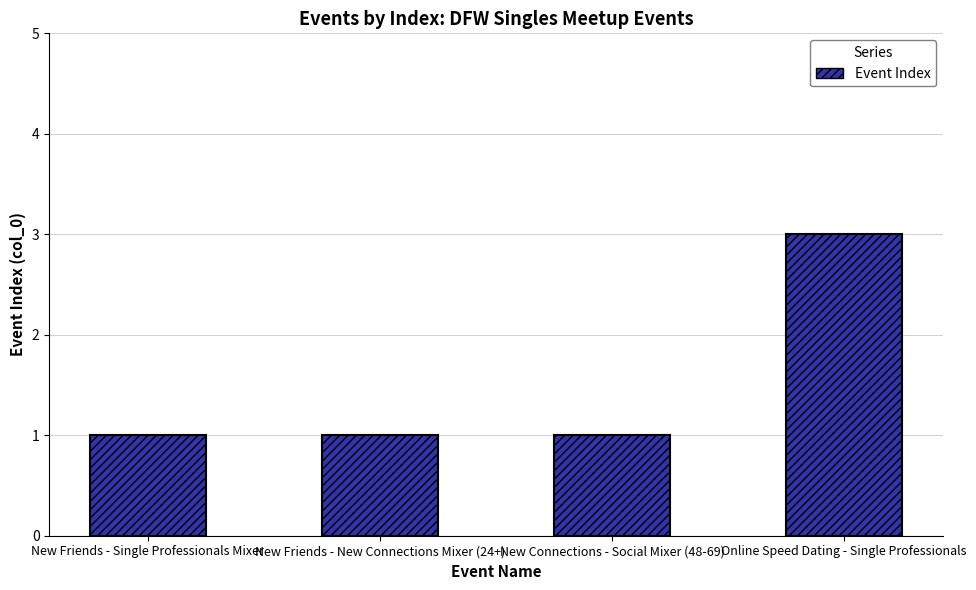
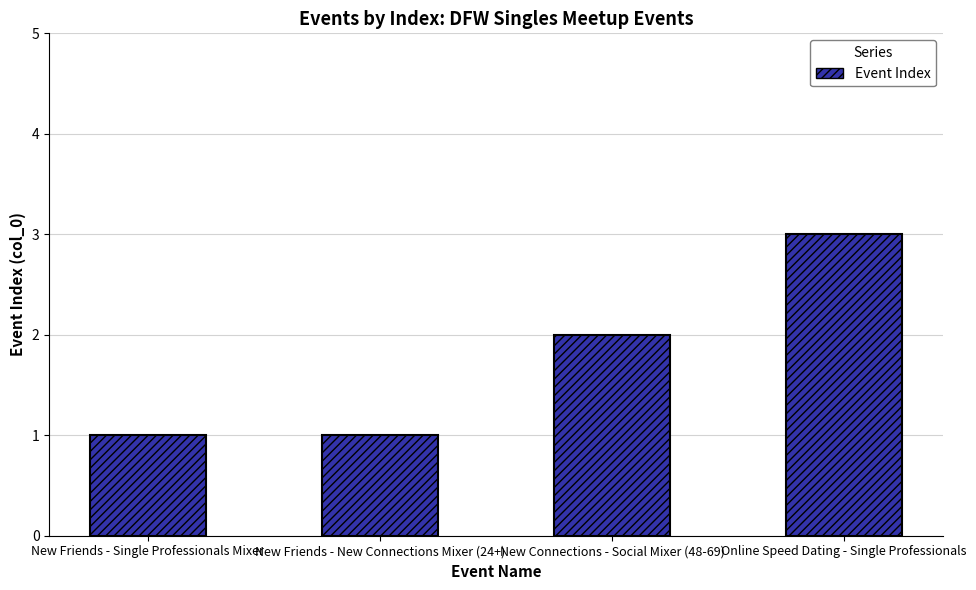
  {
    "New Friends - Single Professionals Mixer": 1,
    "New Friends - New Connections Mixer (24+)": 1,
-   "New Connections - Social Mixer (48-69)": 1,
+   "New Connections - Social Mixer (48-69)": 2,
    "Online Speed Dating - Single Professionals": 3
  }
